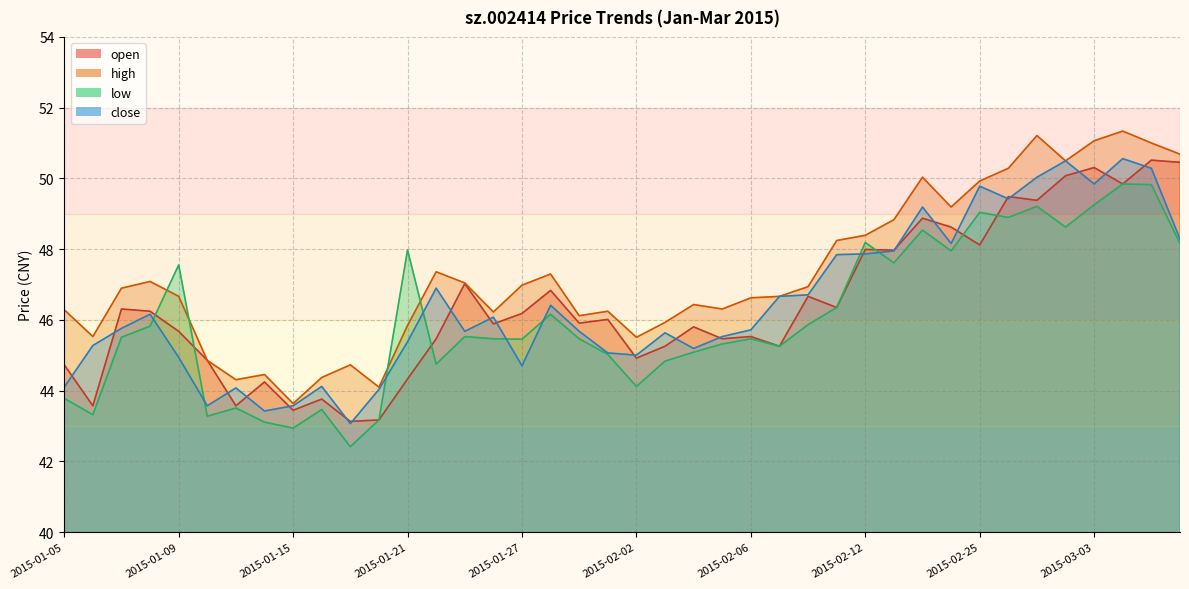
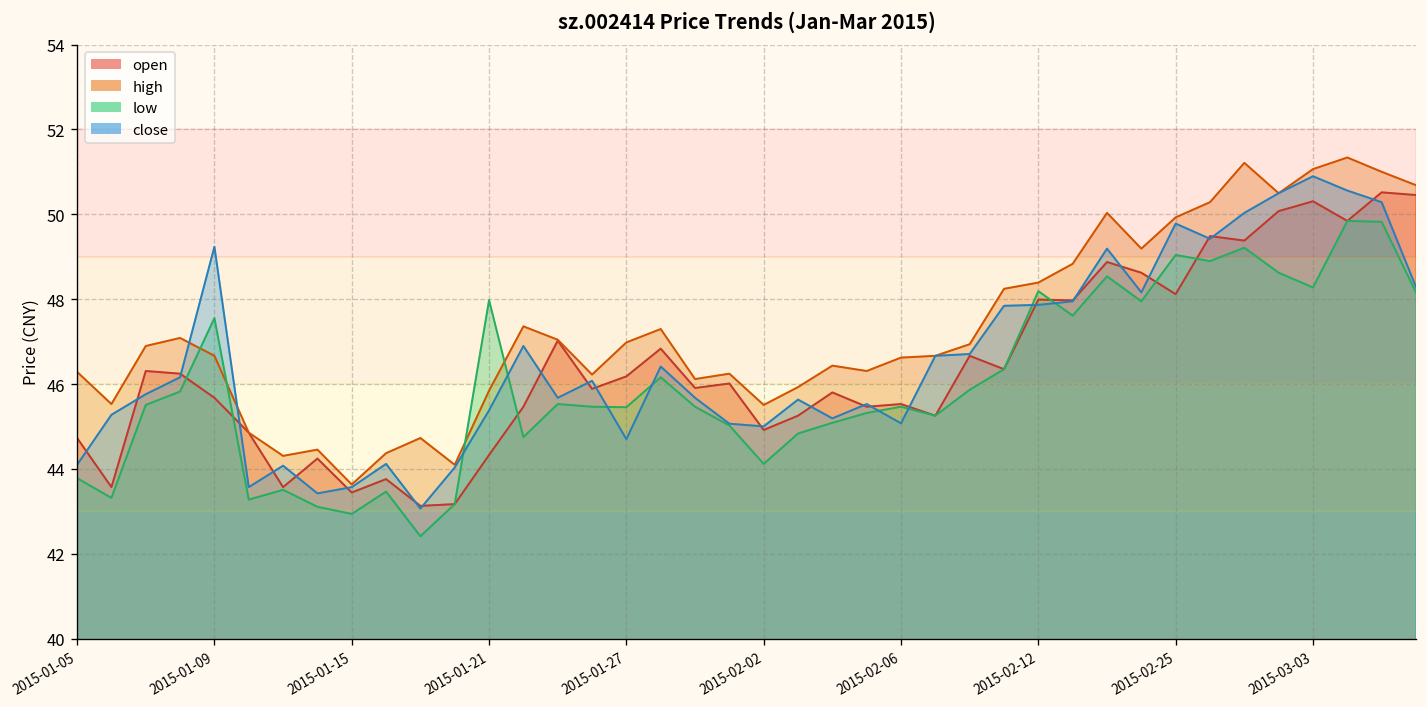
  {
    "low": {
      "2015-01-05": 43.8,
      "2015-01-09": 47.6,
      "2015-01-15": 42.9,
      "2015-01-21": 48.0,
      "2015-01-27": 45.5,
      "2015-02-02": 44.1,
      "2015-02-12": 48.2,
      "2015-02-25": 49.0,
-     "2015-03-03": 49.3
+     "2015-03-03": 48.3
    },
    "close": {
      "2015-01-05": 44.1,
-     "2015-01-09": 44.9,
+     "2015-01-09": 49.2,
      "2015-01-21": 45.4,
      "2015-01-27": 44.7,
      "2015-02-02": 45.0,
-     "2015-02-06": 45.7,
+     "2015-02-06": 45.1,
      "2015-02-12": 47.9,
      "2015-02-25": 49.8,
-     "2015-03-03": 49.8
+     "2015-03-03": 50.9
    }
  }
